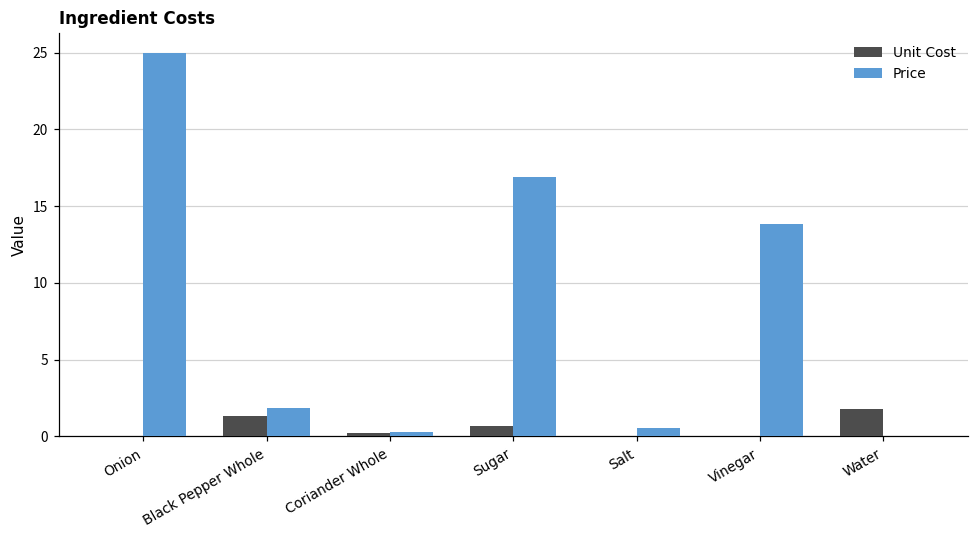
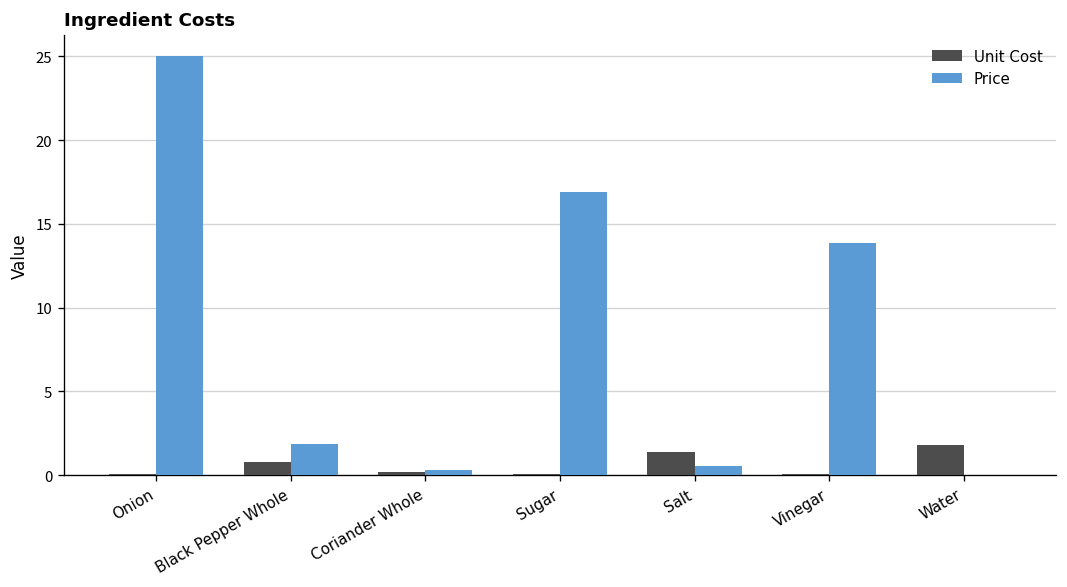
  {
    "Unit Cost": {
-     "Black Pepper Whole": 1.4,
+     "Black Pepper Whole": 0.8,
      "Coriander Whole": 0.2,
-     "Sugar": 0.6,
-     "Salt": 0.0,
+     "Sugar": 0.0,
+     "Salt": 1.4,
      "Water": 1.8
    },
    "Price": {
      "Onion": 25.0,
      "Black Pepper Whole": 1.9,
      "Coriander Whole": 0.3,
      "Sugar": 16.9,
      "Salt": 0.5,
      "Vinegar": 13.8,
      "Water": 0.0
    }
  }
